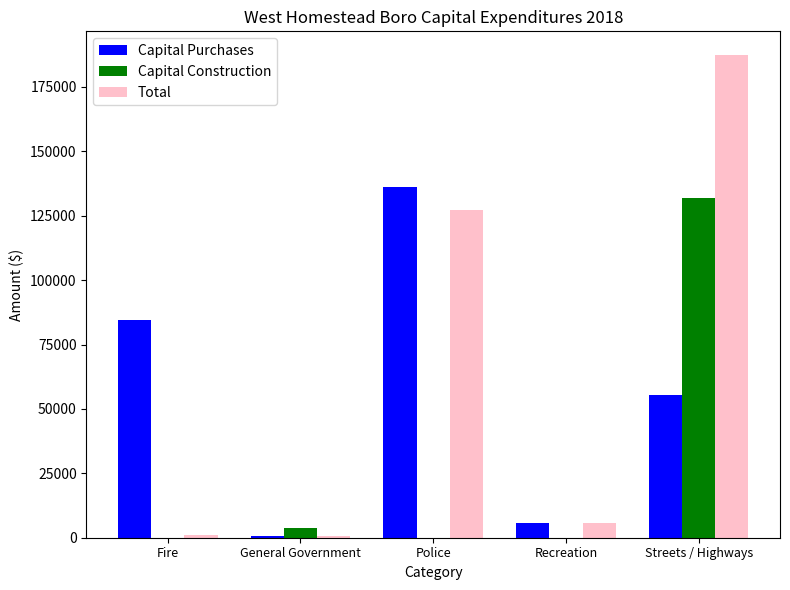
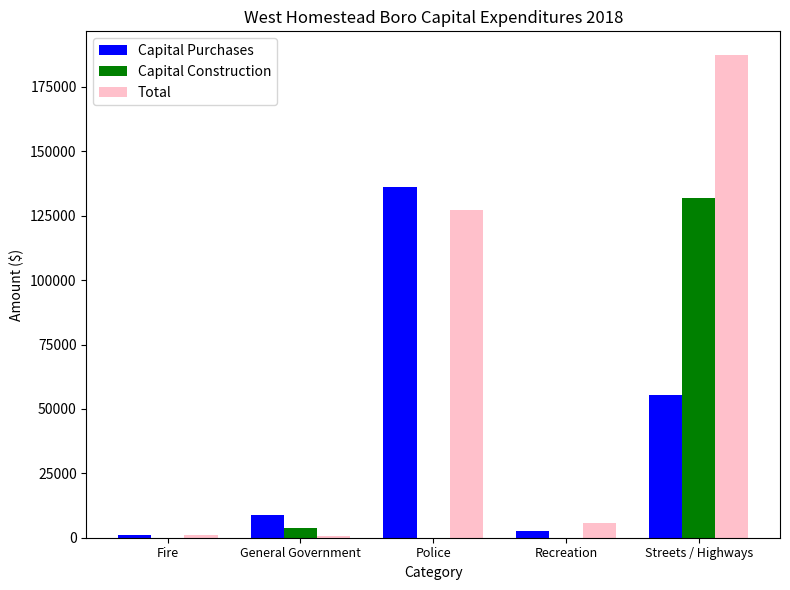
  {
    "Capital Purchases": {
-     "Fire": 85000,
-     "General Government": 1000,
+     "Fire": 1000,
+     "General Government": 9000,
      "Police": 136000,
-     "Recreation": 6000,
+     "Recreation": 2000,
      "Streets / Highways": 55000
    },
    "Capital Construction": {
      "Fire": 0,
      "General Government": 4000,
      "Police": 0,
      "Recreation": 0,
      "Streets / Highways": 132000
    },
    "Total": {
      "Police": 127000,
      "Recreation": 6000,
      "Streets / Highways": 187000
    }
  }
